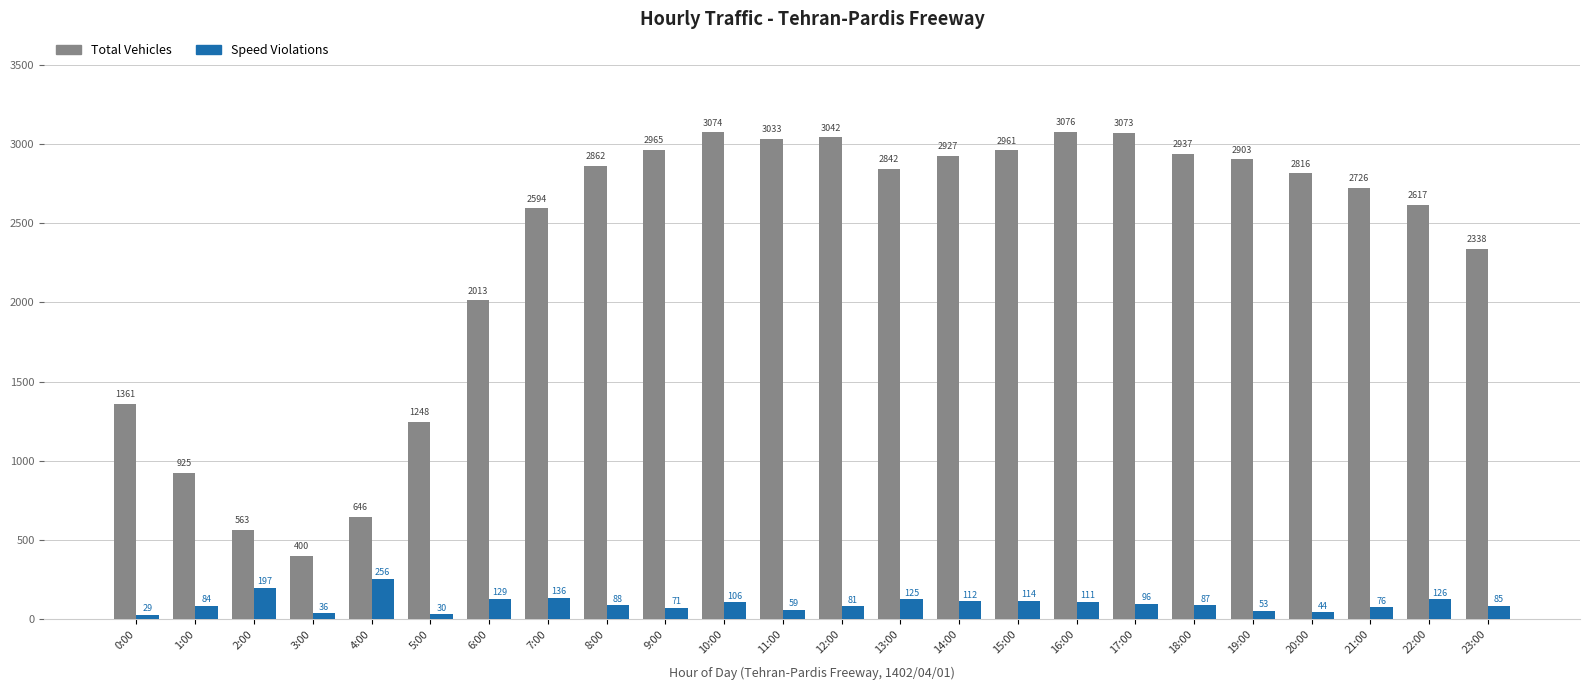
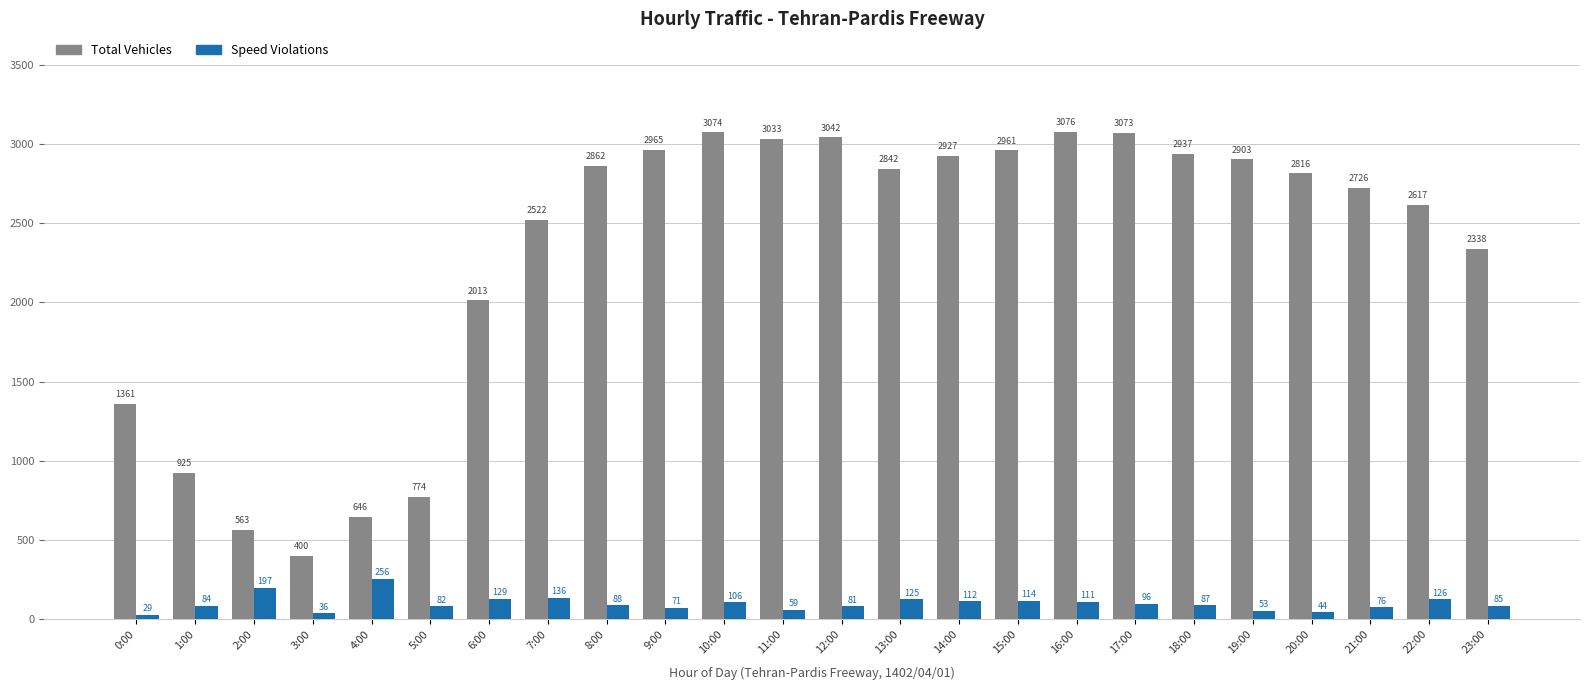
  {
    "Total Vehicles": {
      "0:00": 1361,
      "1:00": 925,
      "2:00": 563,
      "3:00": 400,
      "4:00": 646,
-     "5:00": 1248,
+     "5:00": 774,
      "6:00": 2013,
-     "7:00": 2594,
+     "7:00": 2522,
      "8:00": 2862,
      "9:00": 2965,
      "10:00": 3074,
      "11:00": 3033,
      "12:00": 3042,
      "13:00": 2842,
      "14:00": 2927,
      "15:00": 2961,
      "16:00": 3076,
      "17:00": 3073,
      "18:00": 2937,
      "19:00": 2903,
      "20:00": 2816,
      "21:00": 2726,
      "22:00": 2617,
      "23:00": 2338
    },
    "Speed Violations": {
      "0:00": 29,
      "1:00": 84,
      "2:00": 197,
      "3:00": 36,
      "4:00": 256,
-     "5:00": 30,
+     "5:00": 82,
      "6:00": 129,
      "7:00": 136,
      "8:00": 88,
      "9:00": 71,
      "10:00": 106,
      "11:00": 59,
      "12:00": 81,
      "13:00": 125,
      "14:00": 112,
      "15:00": 114,
      "16:00": 111,
      "17:00": 96,
      "18:00": 87,
      "19:00": 53,
      "20:00": 44,
      "21:00": 76,
      "22:00": 126,
      "23:00": 85
    }
  }
